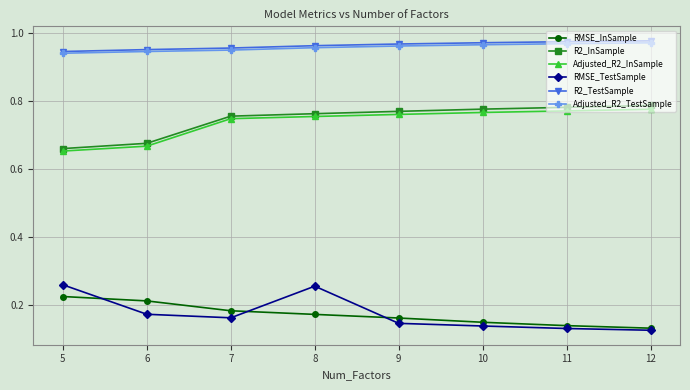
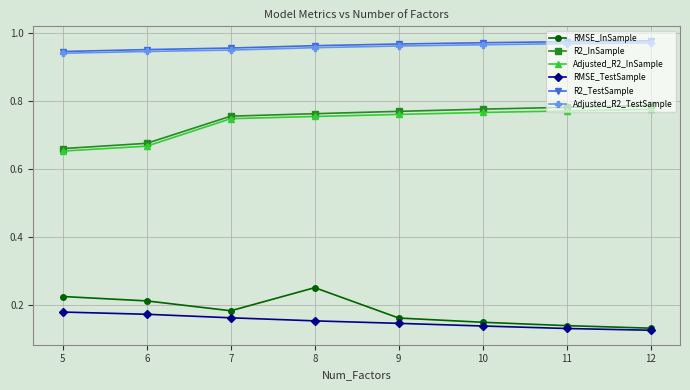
  {
    "RMSE_InSample": {
      "5": 0.23,
      "6": 0.21,
      "7": 0.18,
-     "8": 0.17,
+     "8": 0.25,
      "9": 0.16,
      "10": 0.15,
      "11": 0.14
    },
    "R2_InSample": {
      "6": 0.68,
      "8": 0.76,
      "9": 0.77,
      "10": 0.78
    },
    "Adjusted_R2_InSample": {
      "6": 0.67,
      "8": 0.75,
      "9": 0.76,
      "10": 0.77
    },
    "RMSE_TestSample": {
-     "5": 0.26,
+     "5": 0.18,
      "6": 0.17,
      "7": 0.16,
-     "8": 0.26,
+     "8": 0.15,
      "9": 0.15,
      "10": 0.14,
      "11": 0.13
    }
  }
